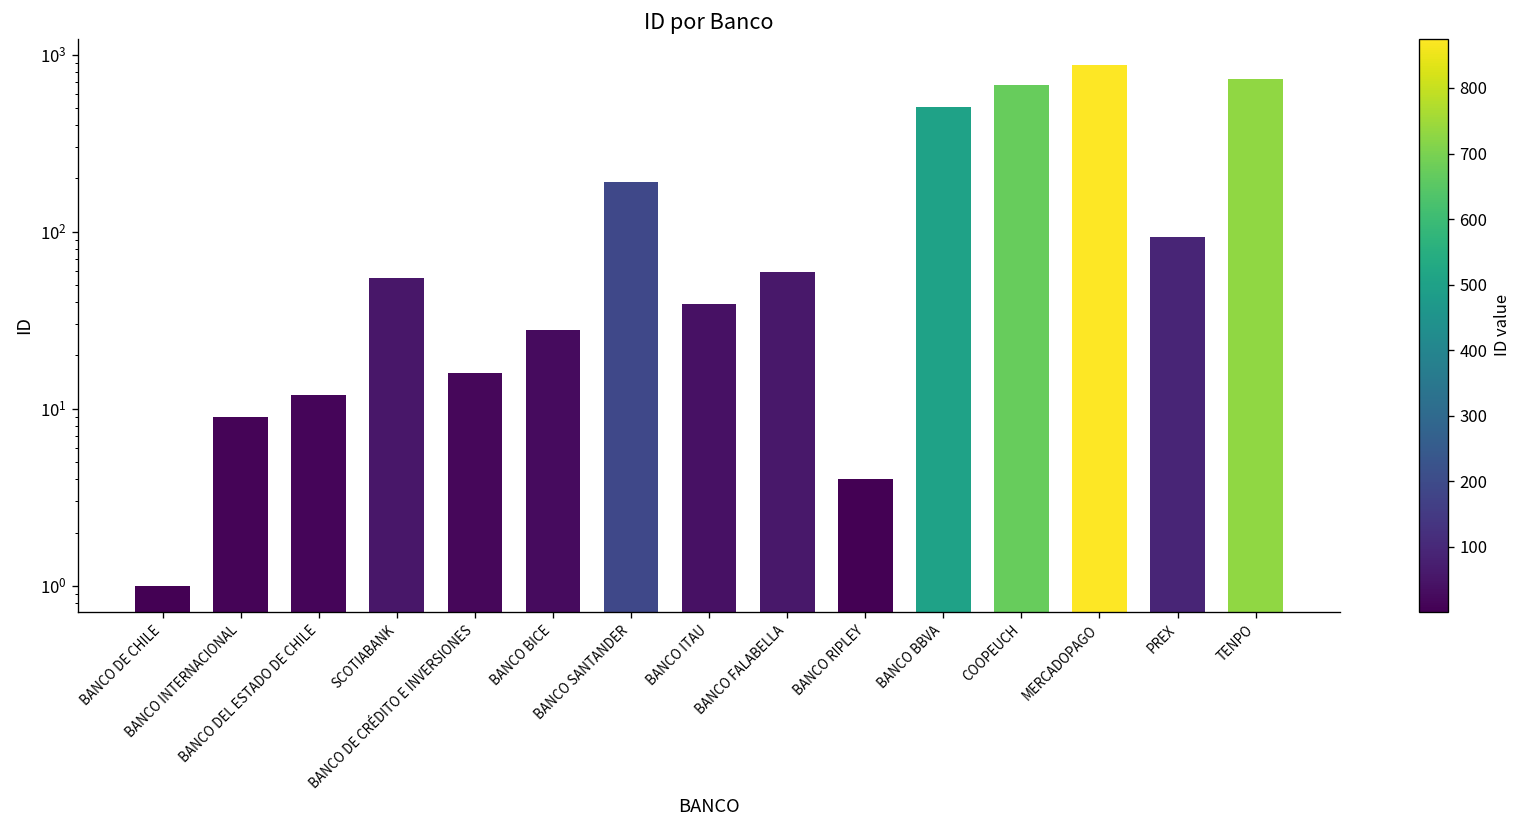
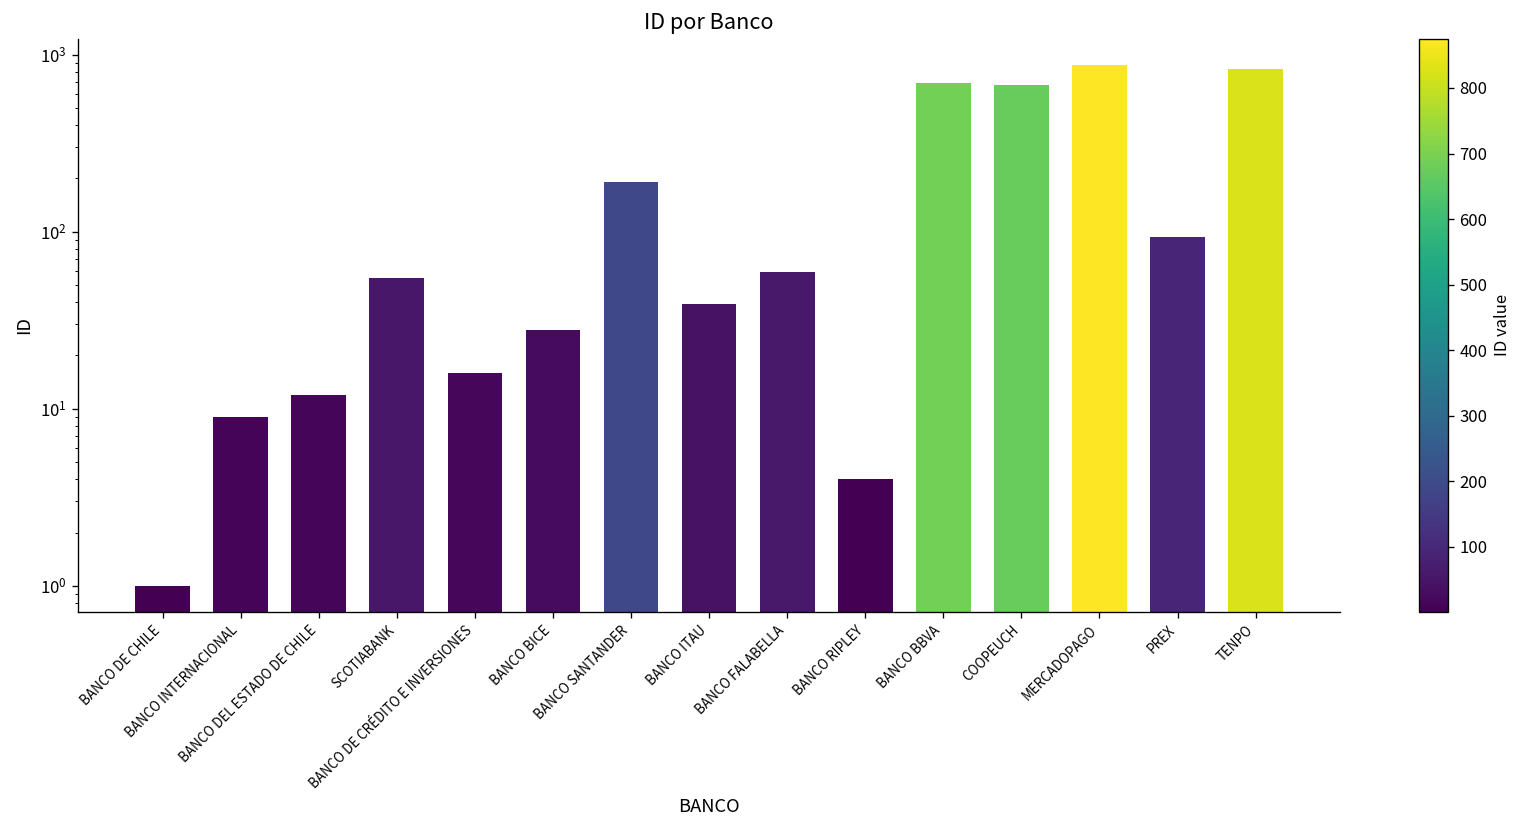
  {
    "BANCO DE CHILE": 1,
    "BANCO INTERNACIONAL": 9,
    "BANCO DEL ESTADO DE CHILE": 12,
    "SCOTIABANK": 55,
    "BANCO DE CRÉDITO E INVERSIONES": 16,
    "BANCO BICE": 28,
    "BANCO SANTANDER": 190,
    "BANCO ITAU": 39,
    "BANCO FALABELLA": 59,
    "BANCO RIPLEY": 4,
-   "BANCO BBVA": 500,
+   "BANCO BBVA": 700,
    "COOPEUCH": 700,
    "MERCADOPAGO": 900,
    "PREX": 90,
-   "TENPO": 700
+   "TENPO": 800
  }
